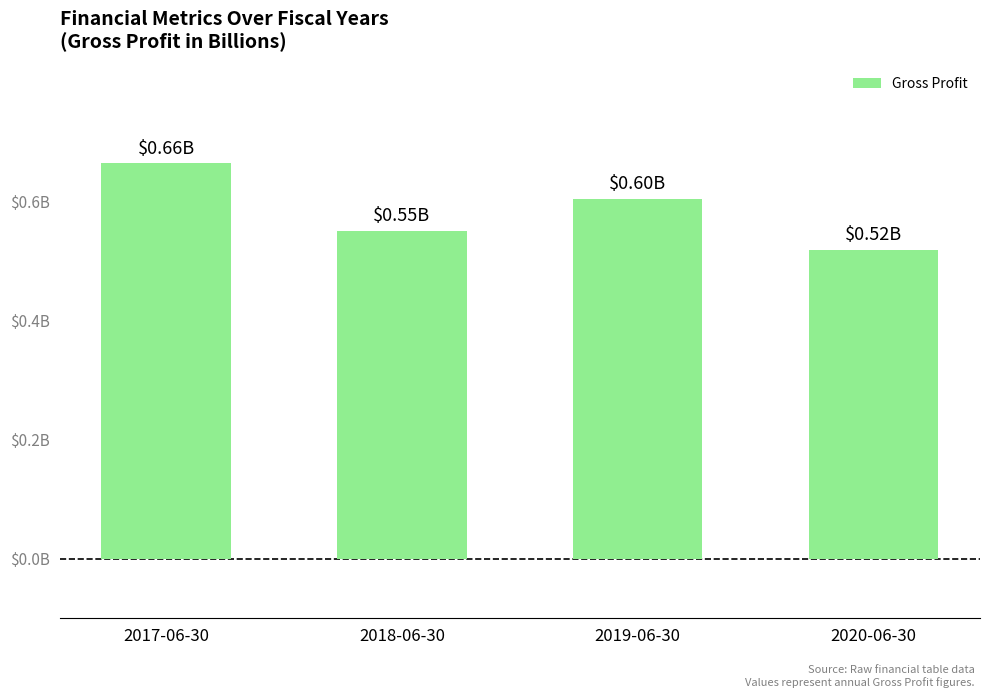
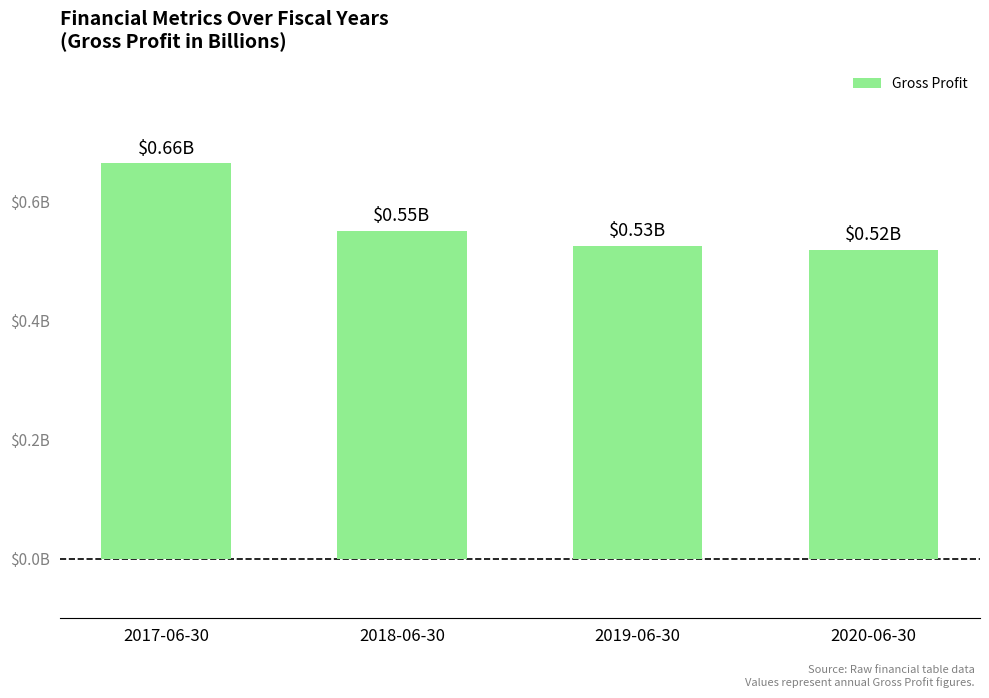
  {
    "2017-06-30": "$0.66B",
    "2018-06-30": "$0.55B",
-   "2019-06-30": "$0.60B",
+   "2019-06-30": "$0.53B",
    "2020-06-30": "$0.52B"
  }
